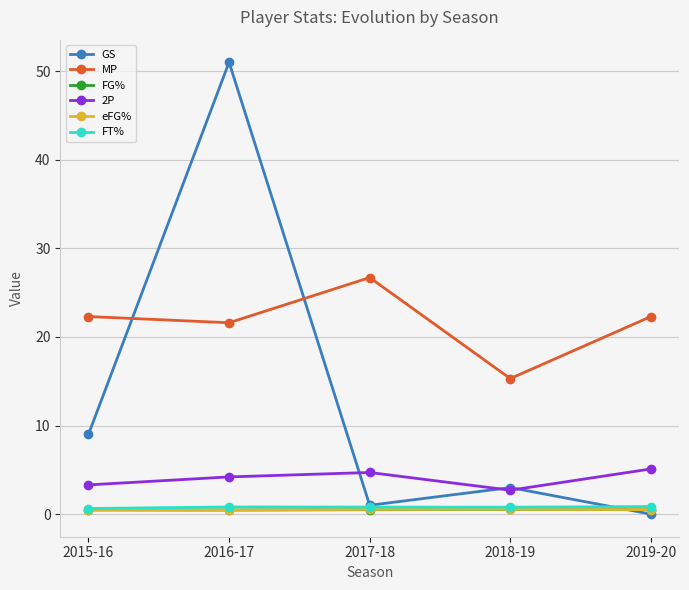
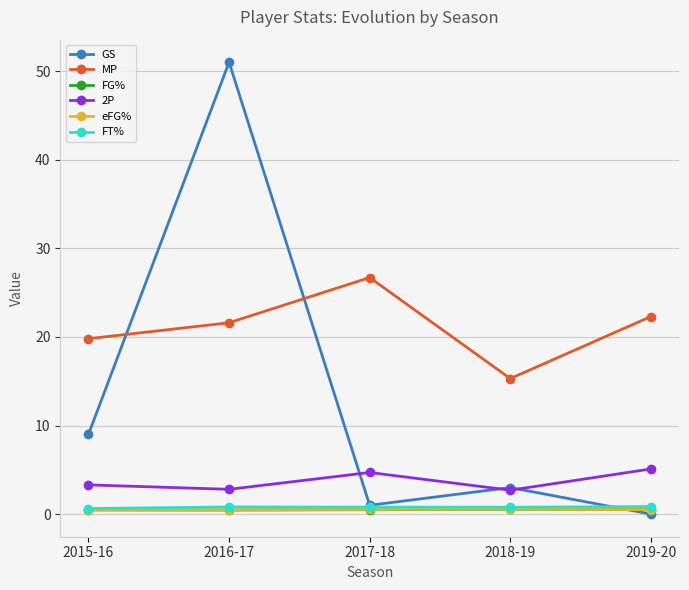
  {
    "GS": {
      "2015-16": 9,
      "2016-17": 51,
      "2018-19": 3,
      "2019-20": 0
    },
    "MP": {
-     "2015-16": 22,
+     "2015-16": 20,
      "2016-17": 22,
      "2017-18": 27,
      "2018-19": 15,
      "2019-20": 22
    },
    "2P": {
      "2015-16": 3,
-     "2016-17": 4,
+     "2016-17": 3,
      "2017-18": 5,
      "2018-19": 3,
      "2019-20": 5
    },
    "FT%": {
      "2016-17": 1,
      "2019-20": 1
    }
  }
